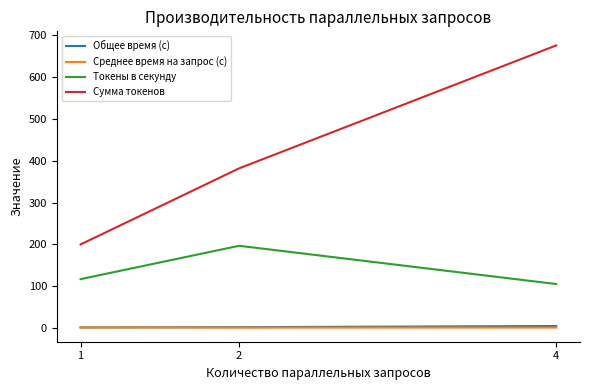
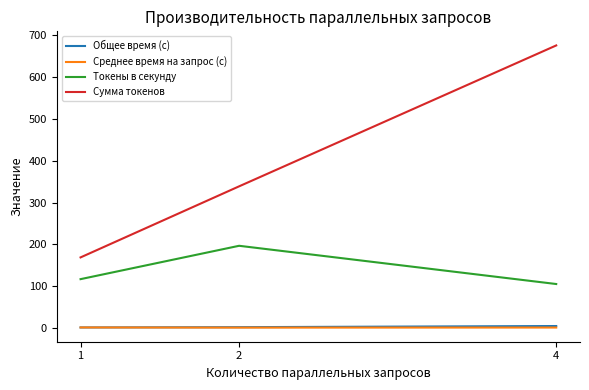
  {
    "Токены в секунду": {
      "1": 120,
      "2": 200,
      "4": 110
    },
    "Сумма токенов": {
-     "1": 200,
-     "2": 380,
+     "1": 170,
+     "2": 340,
      "4": 680
    }
  }
